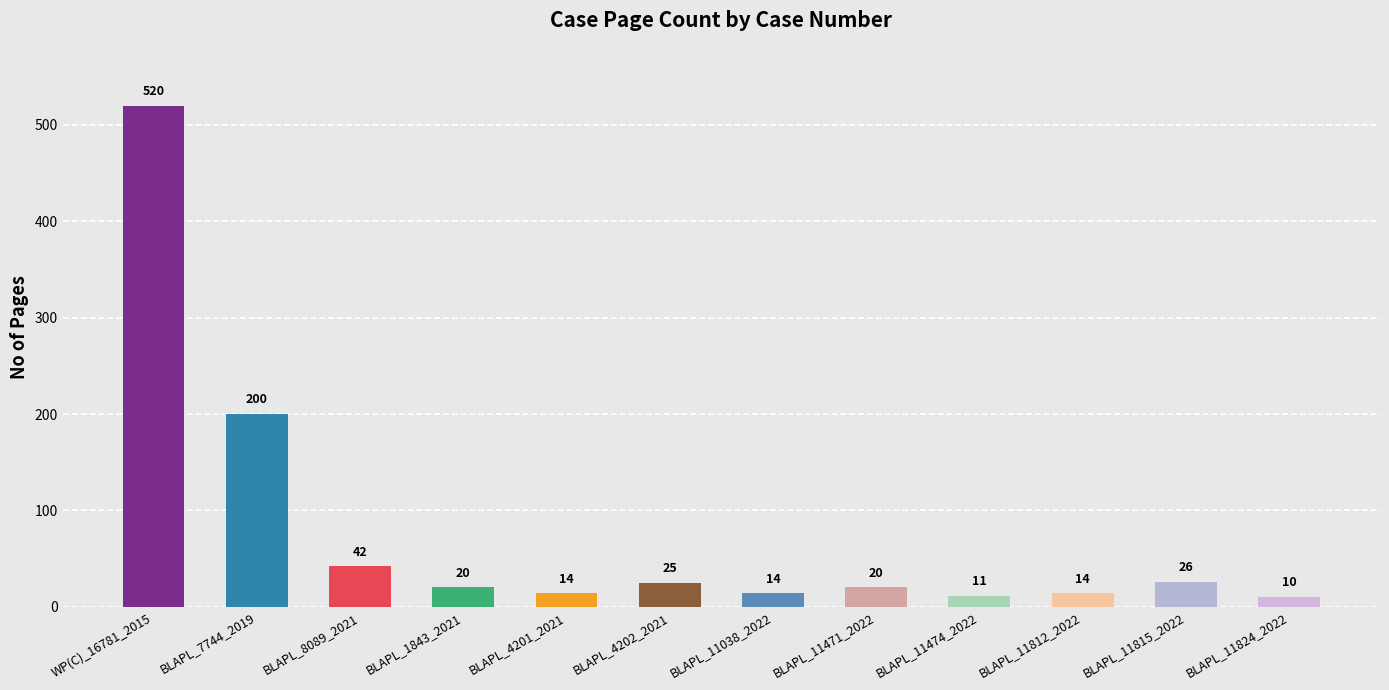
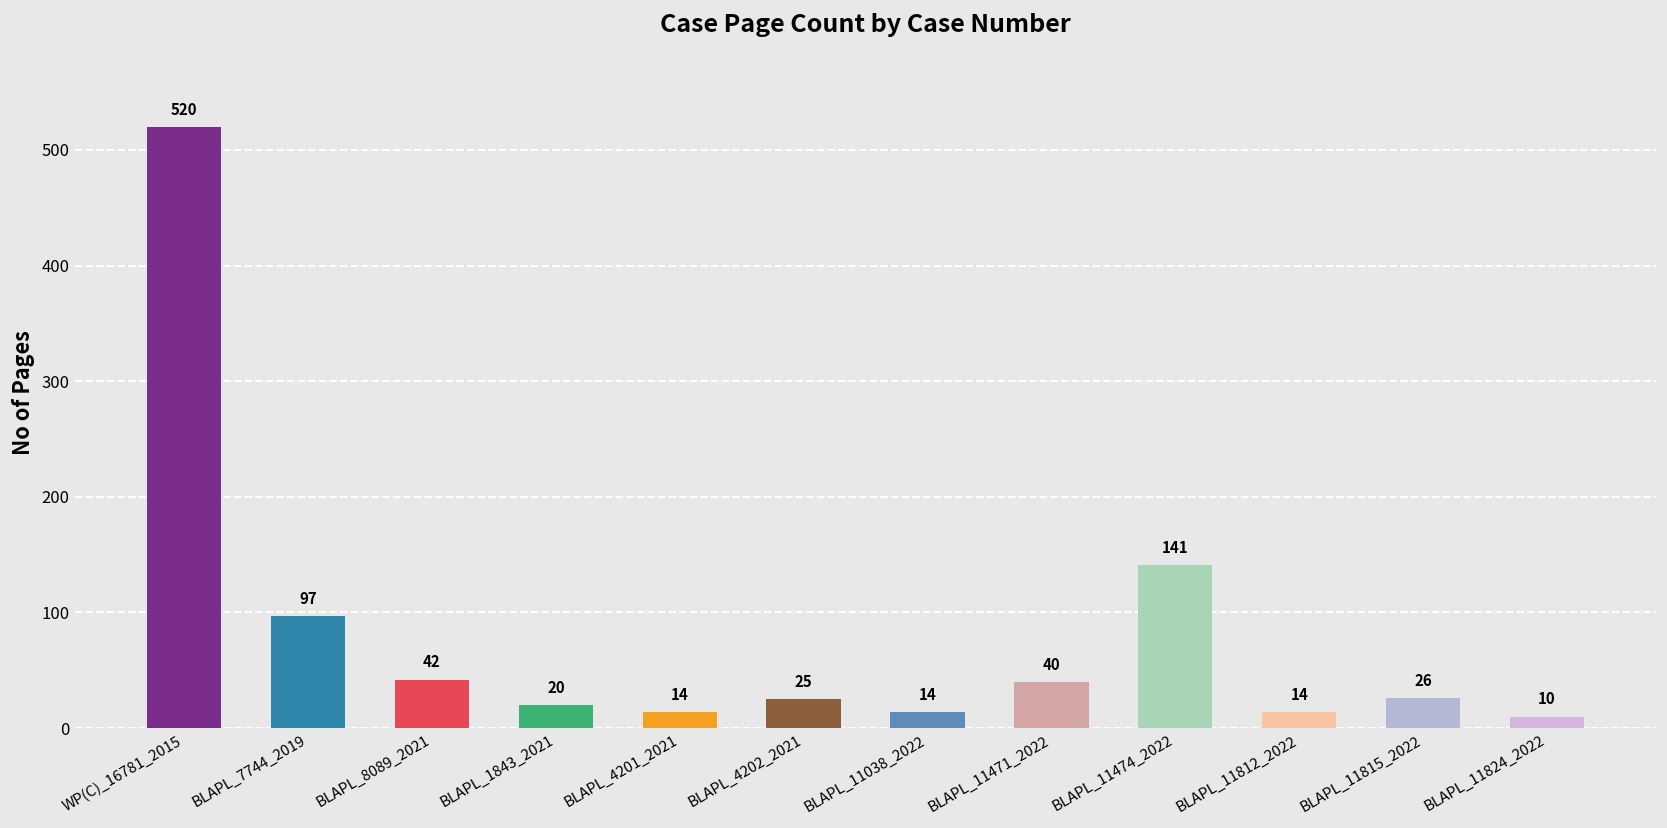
  {
    "WP(C)_16781_2015": 520,
-   "BLAPL_7744_2019": 200,
+   "BLAPL_7744_2019": 97,
    "BLAPL_8089_2021": 42,
    "BLAPL_1843_2021": 20,
    "BLAPL_4201_2021": 14,
    "BLAPL_4202_2021": 25,
    "BLAPL_11038_2022": 14,
-   "BLAPL_11471_2022": 20,
-   "BLAPL_11474_2022": 11,
+   "BLAPL_11471_2022": 40,
+   "BLAPL_11474_2022": 141,
    "BLAPL_11812_2022": 14,
    "BLAPL_11815_2022": 26,
    "BLAPL_11824_2022": 10
  }
